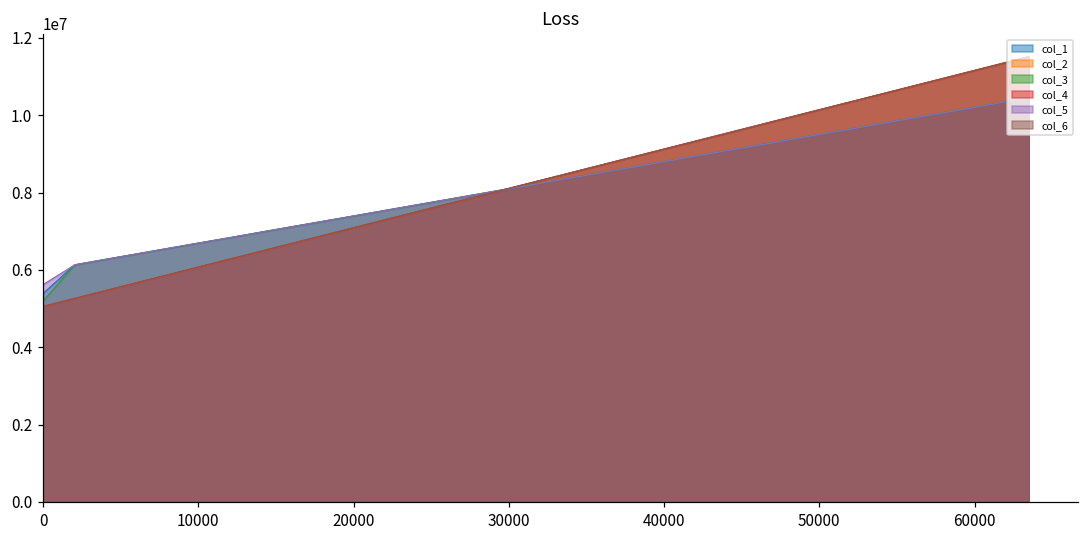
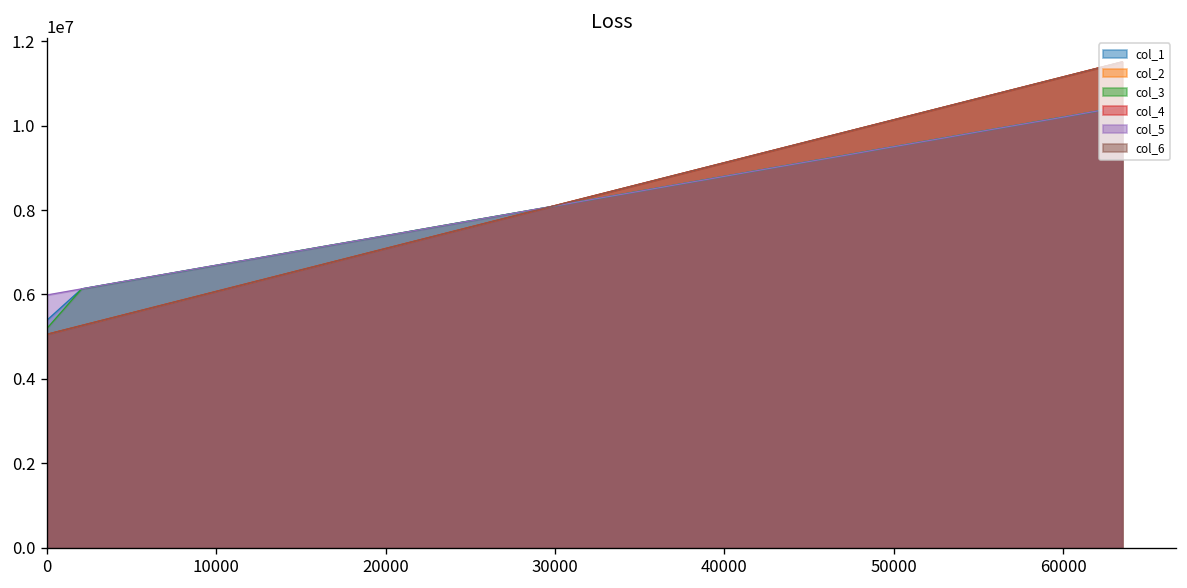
  {
    "col_1": {
      "0": 5400000
    },
    "col_6": {
      "0": 5100000
    },
    "col_3": {
      "0": 5200000
    },
    "col_5": {
-     "0": 5600000
+     "0": 6000000
    }
  }
